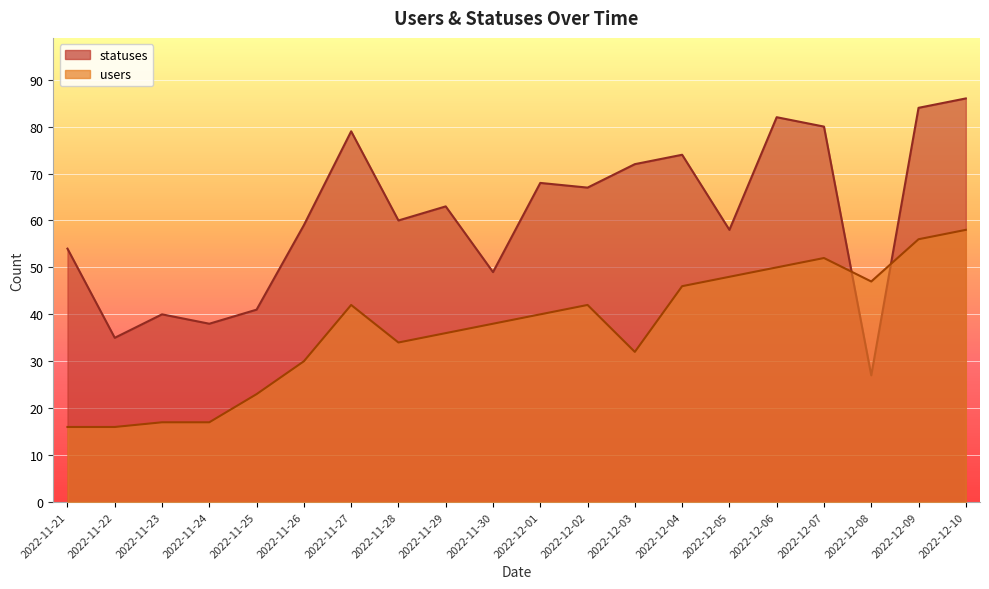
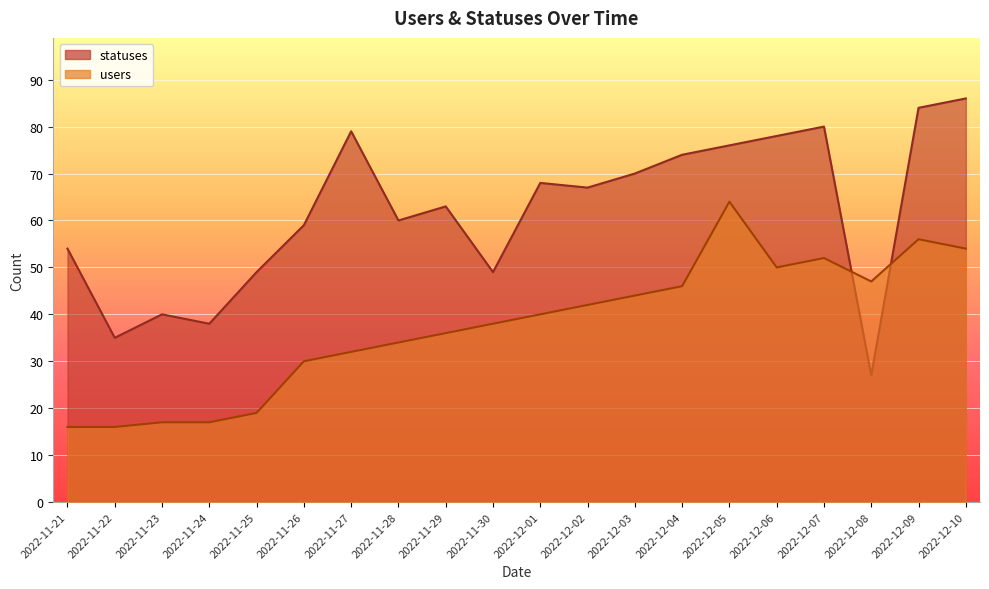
  {
    "statuses": {
      "2022-11-21": 54,
      "2022-11-22": 35,
      "2022-11-23": 40,
      "2022-11-24": 38,
-     "2022-11-25": 41,
+     "2022-11-25": 49,
      "2022-11-26": 59,
      "2022-11-27": 79,
      "2022-11-28": 60,
      "2022-11-29": 63,
      "2022-11-30": 49,
      "2022-12-01": 68,
      "2022-12-02": 67,
-     "2022-12-03": 72,
+     "2022-12-03": 70,
      "2022-12-04": 74,
-     "2022-12-05": 58,
-     "2022-12-06": 82,
+     "2022-12-05": 76,
+     "2022-12-06": 78,
      "2022-12-07": 80,
      "2022-12-08": 27,
      "2022-12-09": 84,
      "2022-12-10": 86
    },
    "users": {
      "2022-11-21": 16,
      "2022-11-22": 16,
      "2022-11-23": 17,
      "2022-11-24": 17,
-     "2022-11-25": 23,
+     "2022-11-25": 19,
      "2022-11-26": 30,
-     "2022-11-27": 42,
+     "2022-11-27": 32,
      "2022-11-28": 34,
      "2022-11-29": 36,
      "2022-11-30": 38,
      "2022-12-01": 40,
      "2022-12-02": 42,
-     "2022-12-03": 32,
+     "2022-12-03": 44,
      "2022-12-04": 46,
-     "2022-12-05": 48,
+     "2022-12-05": 64,
      "2022-12-06": 50,
      "2022-12-07": 52,
      "2022-12-08": 47,
      "2022-12-09": 56,
-     "2022-12-10": 58
+     "2022-12-10": 54
    }
  }
